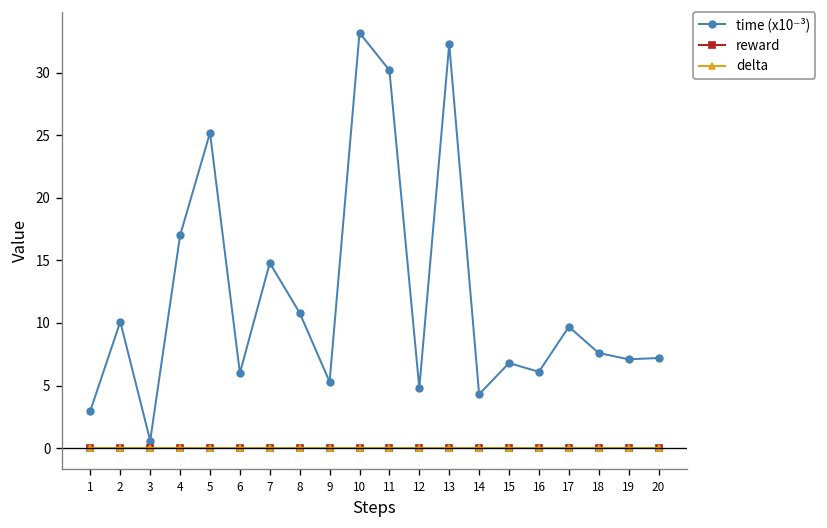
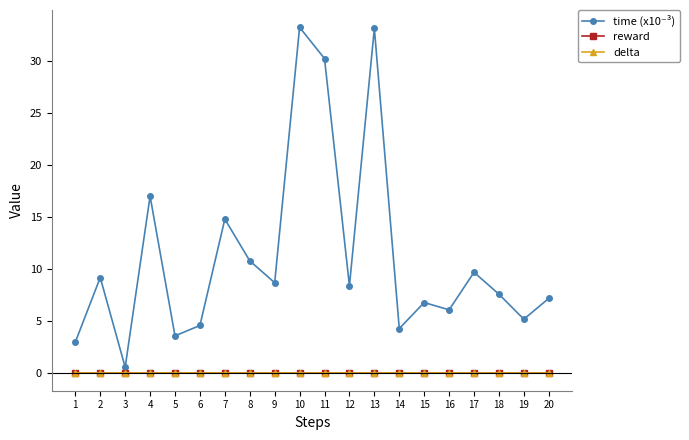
  {
    "time (x10⁻³)": {
      "1": 3.0,
-     "2": 10.1,
+     "2": 9.2,
      "3": 0.6,
      "4": 17.0,
-     "5": 25.2,
-     "6": 6.0,
+     "5": 3.6,
+     "6": 4.6,
      "7": 14.8,
      "8": 10.8,
-     "9": 5.3,
+     "9": 8.7,
      "10": 33.2,
      "11": 30.2,
-     "12": 4.8,
-     "13": 32.3,
+     "12": 8.4,
+     "13": 33.1,
      "14": 4.3,
      "15": 6.8,
      "16": 6.1,
      "17": 9.7,
      "18": 7.6,
-     "19": 7.1,
+     "19": 5.2,
      "20": 7.2
    },
    "delta": {
      "1": 0.0,
      "2": 0.0,
      "3": 0.0,
      "4": 0.0,
      "5": 0.0,
      "6": 0.0,
      "7": 0.0,
      "8": 0.0,
      "9": 0.0,
      "10": 0.0,
      "11": 0.0,
      "12": 0.0,
      "13": 0.0,
      "14": 0.0,
      "15": 0.0,
      "16": 0.0,
      "17": 0.0,
      "18": 0.0,
      "19": 0.0,
      "20": 0.0
    }
  }
